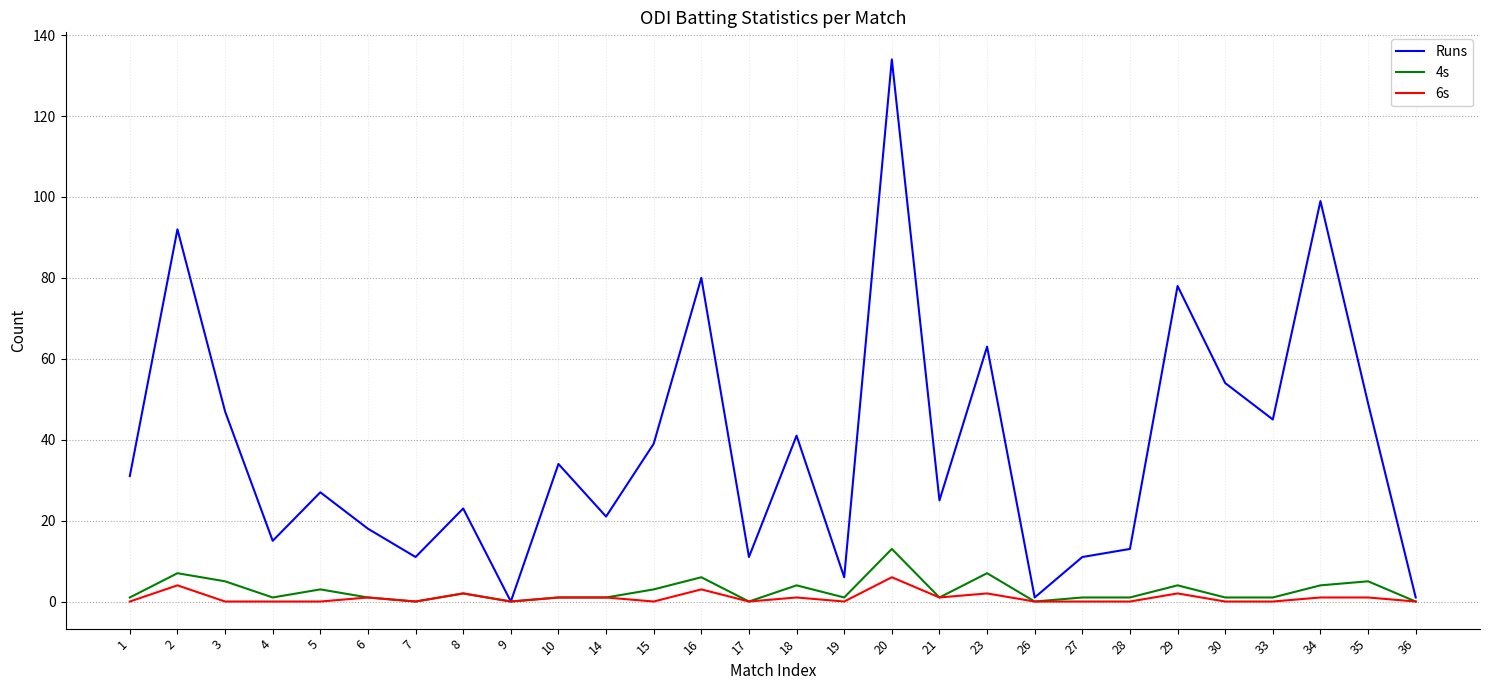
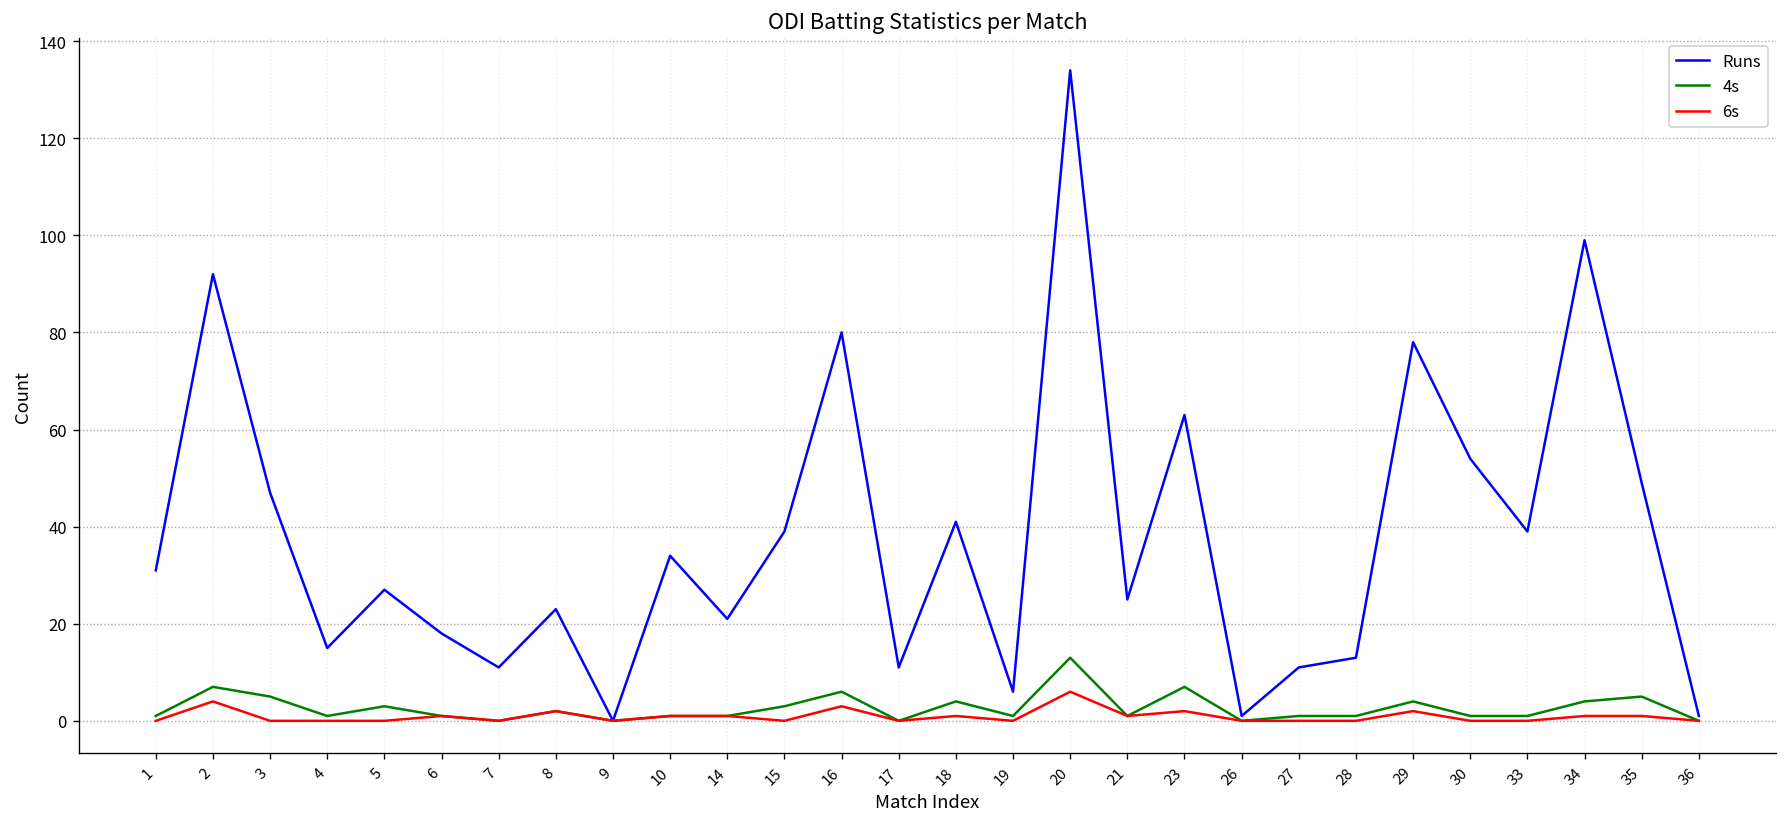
  {
    "Runs": {
      "1": 31,
      "2": 92,
      "3": 47,
      "4": 15,
      "5": 27,
      "6": 18,
      "7": 11,
      "8": 23,
      "10": 34,
      "14": 21,
      "15": 39,
      "16": 80,
      "17": 11,
      "18": 41,
      "19": 6,
      "20": 134,
      "21": 25,
      "23": 63,
      "26": 1,
      "27": 11,
      "28": 13,
      "29": 78,
      "30": 54,
-     "33": 45,
+     "33": 39,
      "34": 99,
      "35": 49,
      "36": 1
    },
    "4s": {
      "1": 1,
      "2": 7,
      "3": 5,
      "4": 1,
      "5": 3,
      "15": 3,
      "16": 6,
      "18": 4,
      "19": 1,
      "20": 13,
      "23": 7,
      "27": 1,
      "28": 1,
      "29": 4,
      "30": 1,
      "33": 1,
      "34": 4,
      "35": 5
    },
    "6s": {
      "1": 0,
      "2": 4,
      "3": 0,
      "4": 0,
      "5": 0,
      "15": 0,
      "16": 3,
      "18": 1,
      "19": 0,
      "20": 6,
      "23": 2,
      "27": 0,
      "28": 0,
      "29": 2,
      "30": 0,
      "33": 0,
      "34": 1,
      "35": 1
    }
  }
